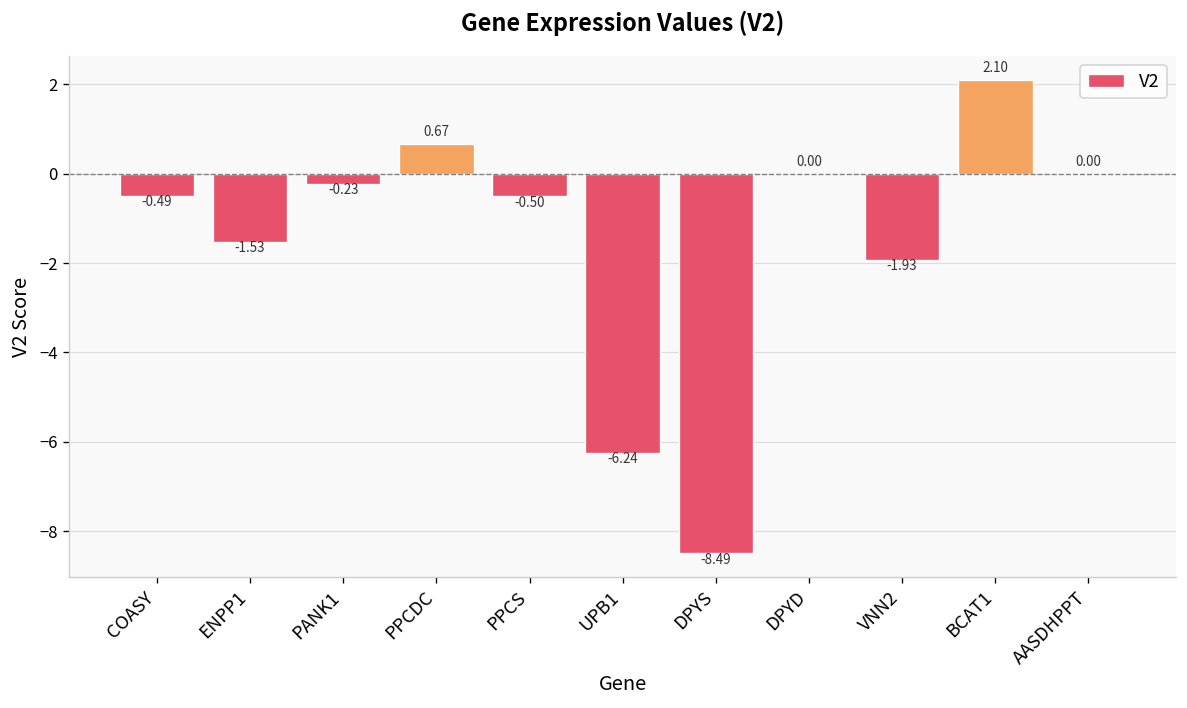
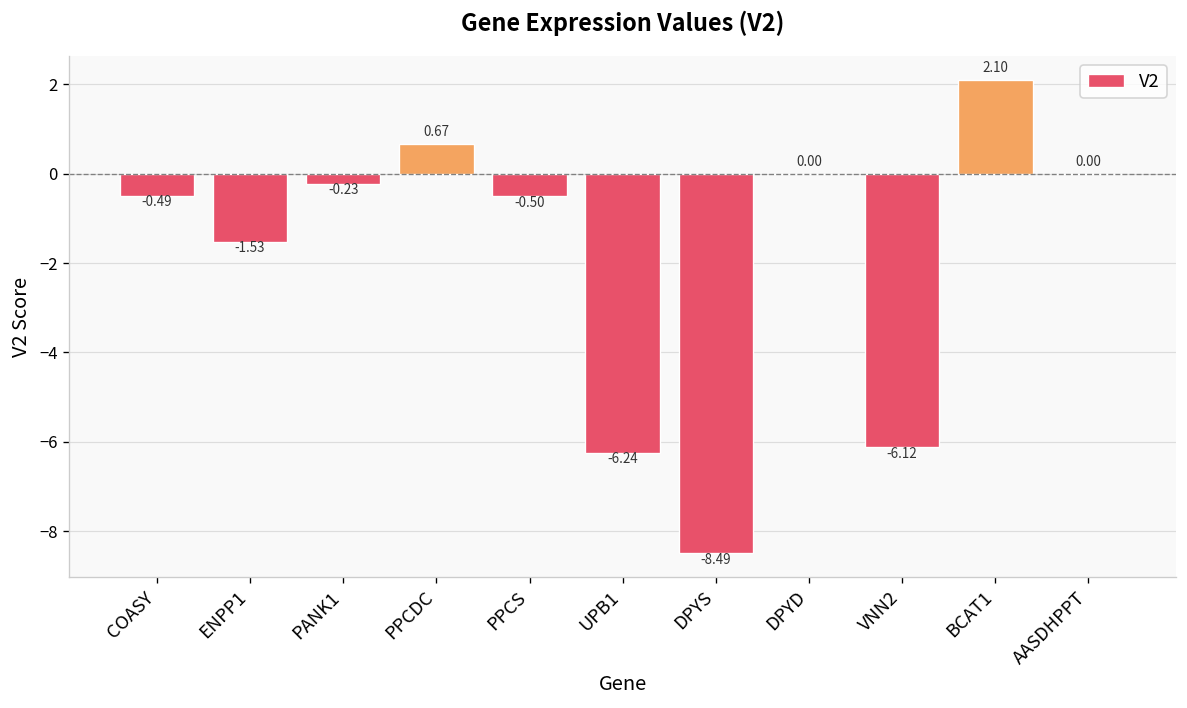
  {
    "COASY": -0.49,
    "ENPP1": -1.53,
    "PANK1": -0.23,
    "PPCDC": 0.67,
    "PPCS": -0.50,
    "UPB1": -6.24,
    "DPYS": -8.49,
    "DPYD": 0.00,
-   "VNN2": -1.93,
+   "VNN2": -6.12,
    "BCAT1": 2.10,
    "AASDHPPT": 0.00
  }
